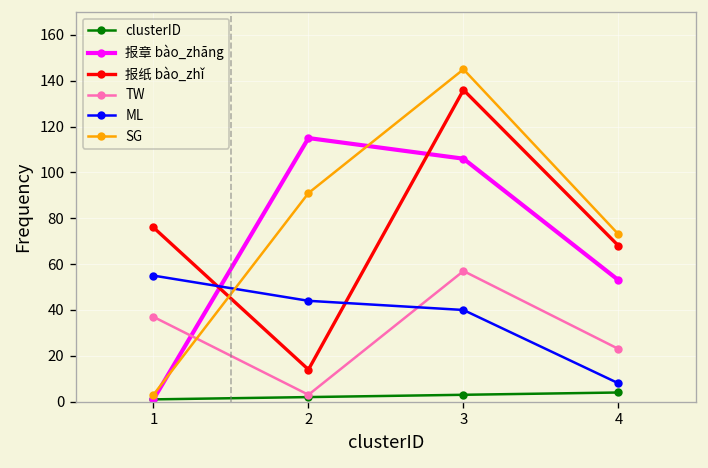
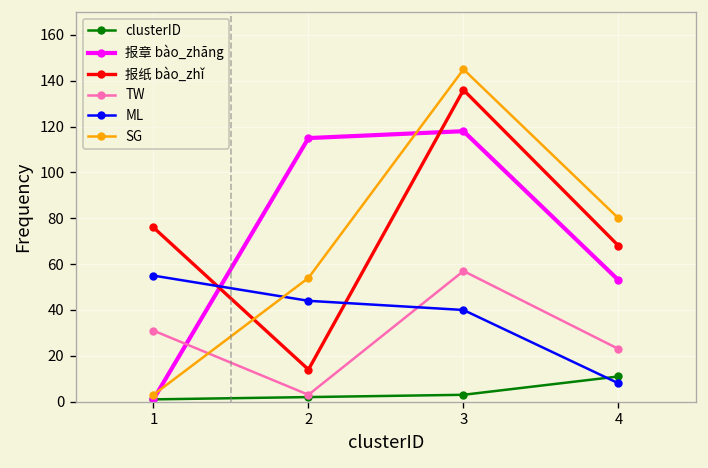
  {
    "clusterID": {
      "3": 3,
-     "4": 4
+     "4": 11
    },
    "报章 bào_zhāng": {
      "2": 115,
-     "3": 106,
+     "3": 118,
      "4": 53
    },
    "报纸 bào_zhǐ": {
      "1": 76,
      "2": 14,
      "3": 136,
      "4": 68
    },
    "TW": {
-     "1": 37,
+     "1": 31,
      "3": 57,
      "4": 23
    },
    "ML": {
      "1": 55,
      "2": 44,
      "3": 40,
      "4": 8
    },
    "SG": {
      "1": 3,
-     "2": 91,
+     "2": 54,
      "3": 145,
-     "4": 73
+     "4": 80
    }
  }
